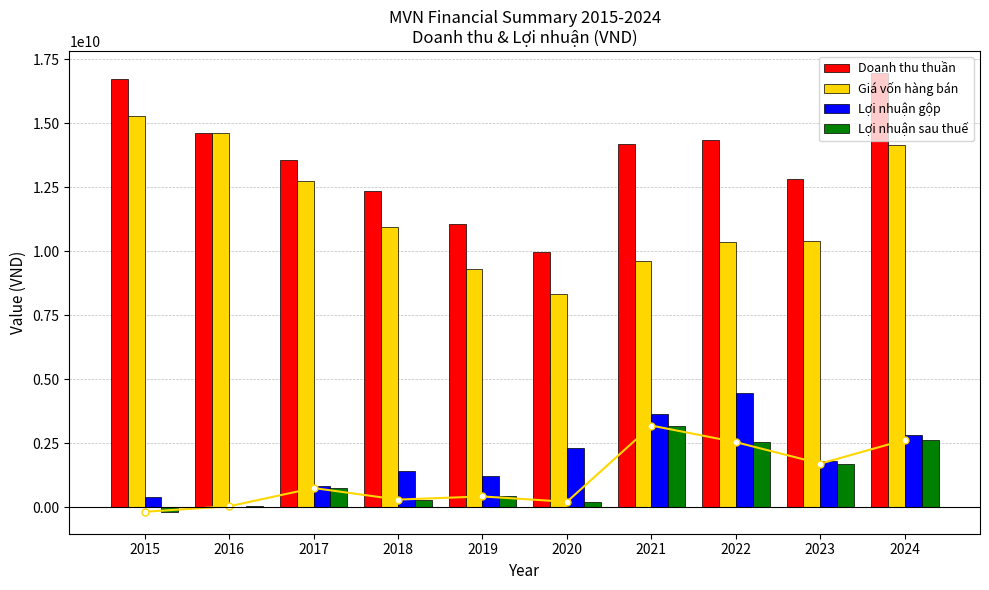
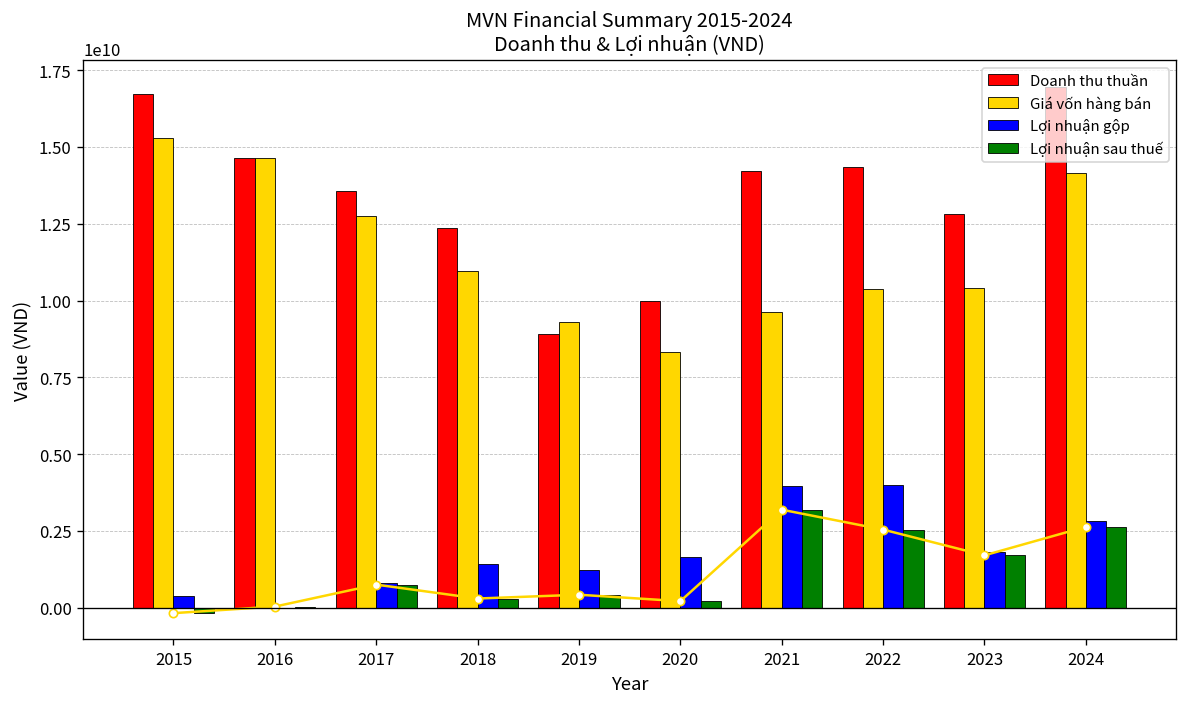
  {
    "Doanh thu thuần": {
      "2015": 16700000000,
      "2016": 14600000000,
      "2017": 13600000000,
      "2018": 12400000000,
-     "2019": 11100000000,
+     "2019": 8900000000,
      "2020": 10000000000,
      "2021": 14200000000,
      "2022": 14300000000,
      "2023": 12800000000
    },
    "Lợi nhuận gộp": {
      "2015": 400000000,
      "2017": 800000000,
      "2018": 1400000000,
      "2019": 1200000000,
-     "2020": 2300000000,
-     "2021": 3600000000,
-     "2022": 4500000000,
+     "2020": 1600000000,
+     "2021": 3900000000,
+     "2022": 4000000000,
      "2023": 1800000000,
      "2024": 2800000000
    },
    "Lợi nhuận sau thuế": {
      "2015": -200000000,
      "2017": 700000000,
      "2018": 300000000,
      "2019": 400000000,
      "2020": 200000000,
      "2021": 3200000000,
      "2022": 2500000000,
      "2023": 1700000000,
      "2024": 2600000000
    }
  }
